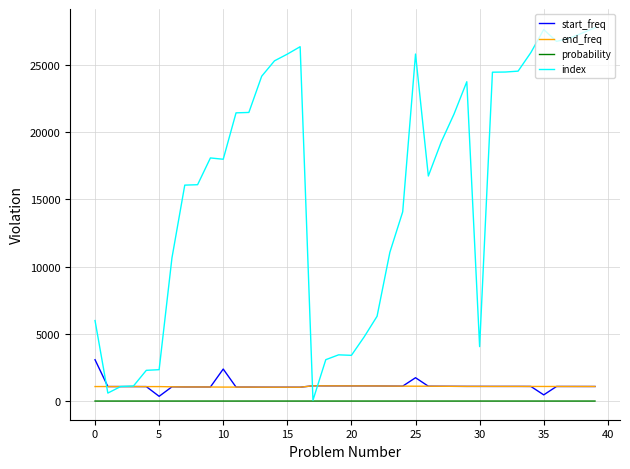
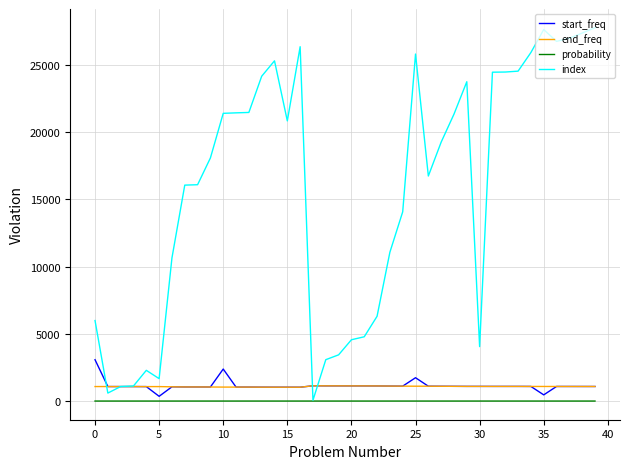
  {
    "start_freq": {
      "0": 3100,
      "5": 400,
      "10": 2400,
      "25": 1700,
      "35": 500
    },
    "end_freq": {
      "0": 1100,
      "5": 1100,
      "10": 1000,
      "25": 1100,
      "35": 1100
    },
    "probability": {
      "0": 0,
      "5": 0,
      "10": 0,
      "15": 0,
      "20": 0,
      "25": 0,
      "30": 0,
      "35": 0
    },
    "index": {
      "0": 6000,
-     "5": 2300,
-     "10": 18000,
-     "15": 25800,
-     "20": 3400,
+     "5": 1700,
+     "10": 21400,
+     "15": 20800,
+     "20": 4600,
      "25": 25800,
      "30": 4000
    }
  }
